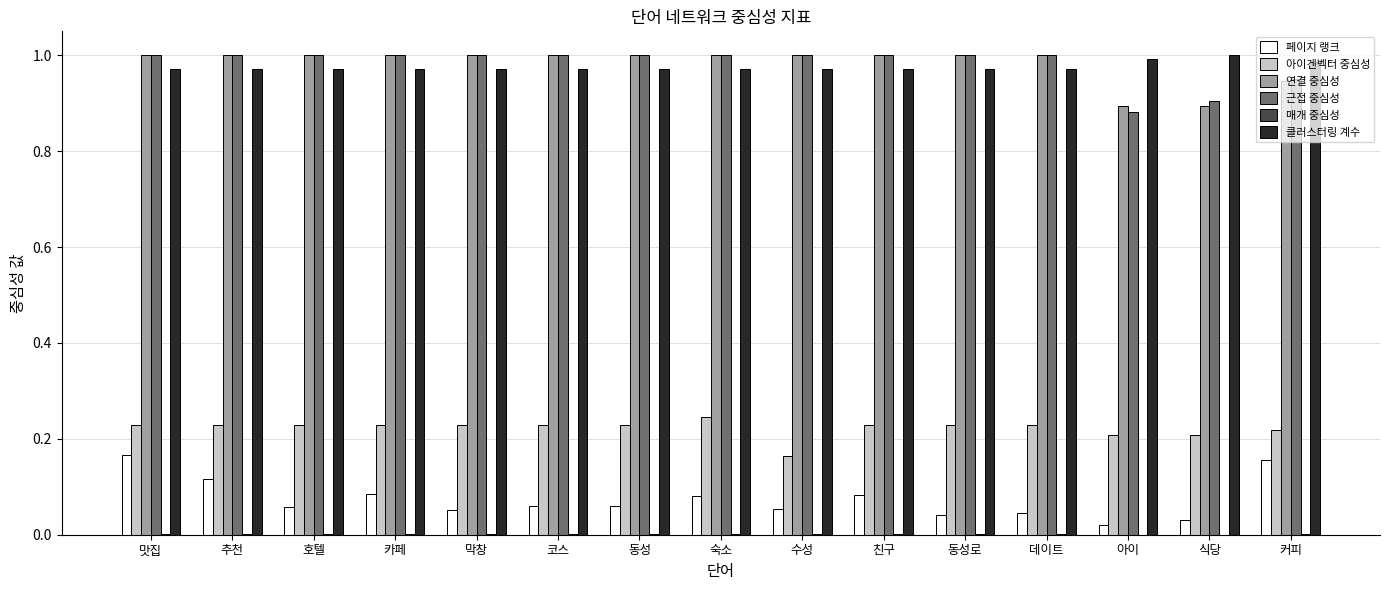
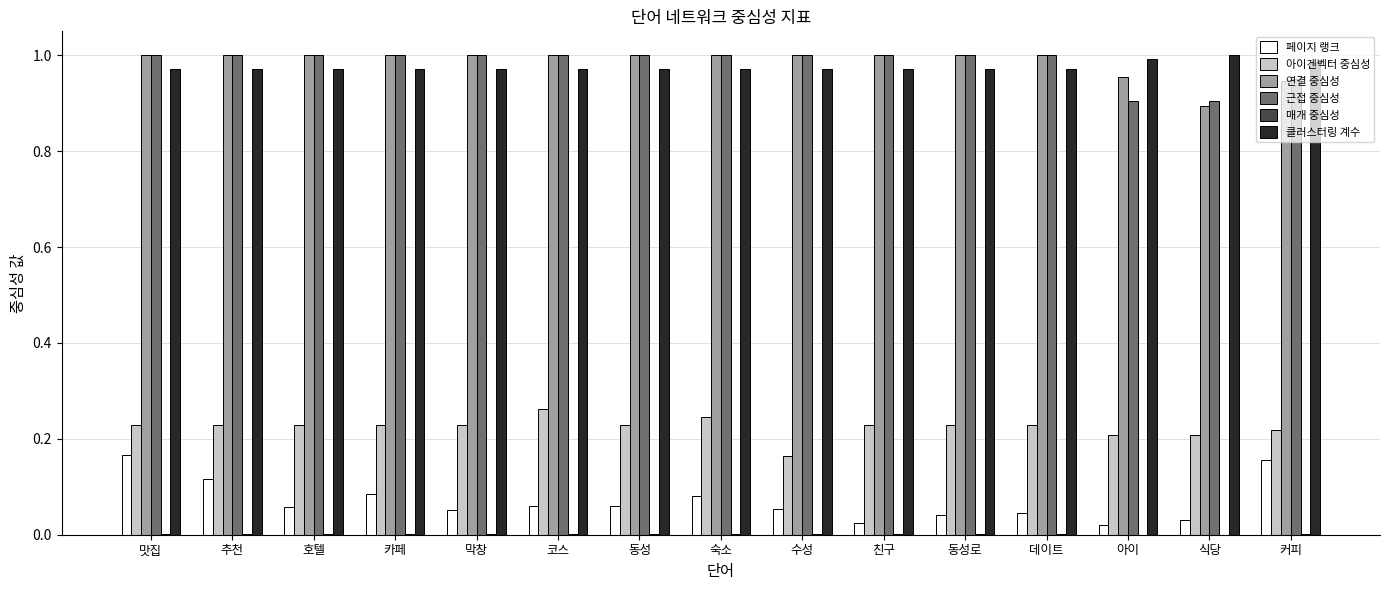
  {
    "페이지 랭크": {
      "맛집": 0.17,
      "추천": 0.12,
      "호텔": 0.06,
      "카페": 0.08,
      "막창": 0.05,
      "코스": 0.06,
      "동성": 0.06,
      "숙소": 0.08,
      "수성": 0.05,
-     "친구": 0.08,
+     "친구": 0.02,
      "동성로": 0.04,
      "데이트": 0.04,
      "아이": 0.02,
      "식당": 0.03,
      "커피": 0.15
    },
    "아이겐벡터 중심성": {
      "맛집": 0.23,
      "추천": 0.23,
      "호텔": 0.23,
      "카페": 0.23,
      "막창": 0.23,
-     "코스": 0.23,
+     "코스": 0.26,
      "동성": 0.23,
      "숙소": 0.25,
      "수성": 0.16,
      "친구": 0.23,
      "동성로": 0.23,
      "데이트": 0.23,
      "아이": 0.21,
      "식당": 0.21,
      "커피": 0.22
    },
    "연결 중심성": {
      "맛집": 1.00,
      "추천": 1.00,
      "호텔": 1.00,
      "카페": 1.00,
      "막창": 1.00,
      "코스": 1.00,
      "동성": 1.00,
      "숙소": 1.00,
      "수성": 1.00,
      "친구": 1.00,
      "동성로": 1.00,
      "데이트": 1.00,
-     "아이": 0.89,
+     "아이": 0.96,
      "식당": 0.89
    },
    "근접 중심성": {
      "맛집": 1.00,
      "추천": 1.00,
      "호텔": 1.00,
      "카페": 1.00,
      "막창": 1.00,
      "코스": 1.00,
      "동성": 1.00,
      "숙소": 1.00,
      "수성": 1.00,
      "친구": 1.00,
      "동성로": 1.00,
      "데이트": 1.00,
-     "아이": 0.88,
+     "아이": 0.90,
      "식당": 0.90
    }
  }
